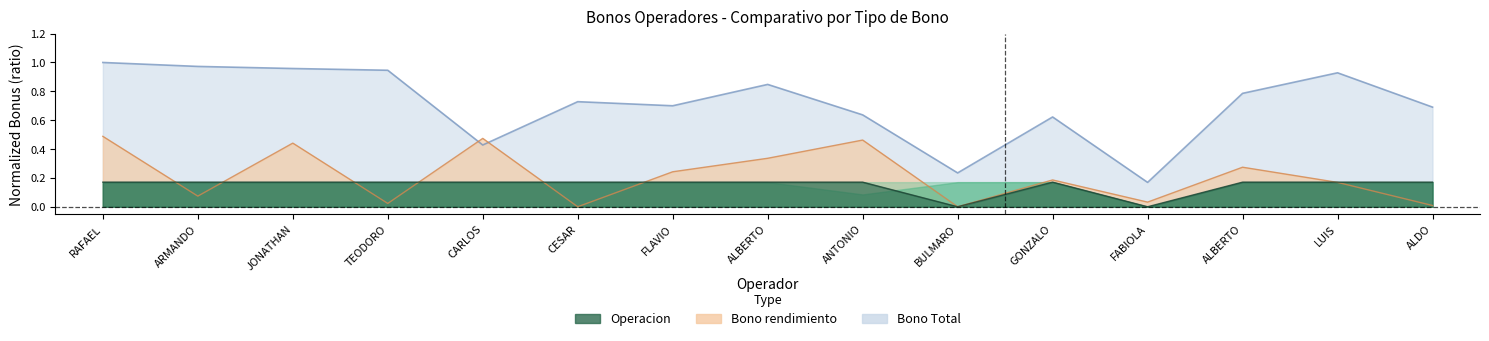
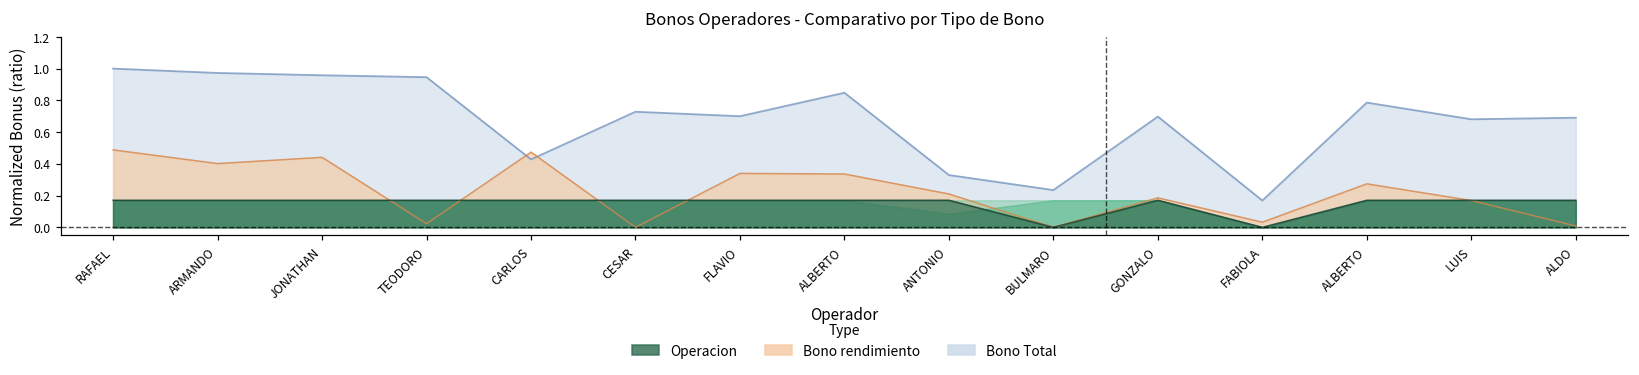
  {
    "Bono Total": {
      "RAFAEL": 1.00,
      "ARMANDO": 0.97,
      "JONATHAN": 0.96,
      "TEODORO": 0.95,
      "CARLOS": 0.43,
      "CESAR": 0.73,
      "FLAVIO": 0.70,
-     "ANTONIO": 0.64,
+     "ANTONIO": 0.33,
      "BULMARO": 0.23,
-     "GONZALO": 0.62,
+     "GONZALO": 0.70,
      "FABIOLA": 0.17,
-     "LUIS": 0.93,
+     "LUIS": 0.68,
      "ALDO": 0.69
    },
    "Bono rendimiento": {
      "RAFAEL": 0.49,
-     "ARMANDO": 0.07,
+     "ARMANDO": 0.40,
      "JONATHAN": 0.44,
      "TEODORO": 0.02,
      "CARLOS": 0.47,
      "CESAR": 0.00,
-     "FLAVIO": 0.24,
-     "ANTONIO": 0.46,
+     "FLAVIO": 0.34,
+     "ANTONIO": 0.21,
      "FABIOLA": 0.03,
      "ALDO": 0.01
    }
  }
